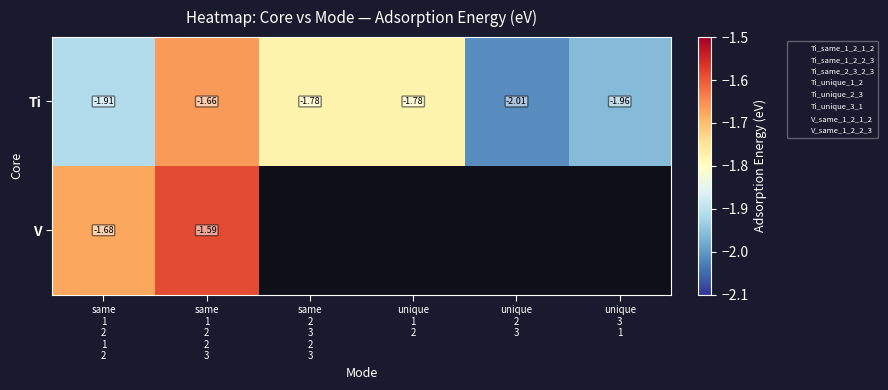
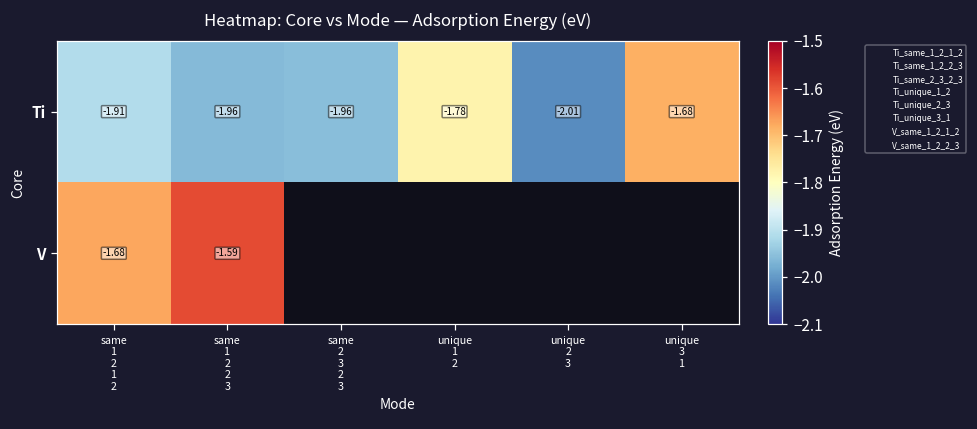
  {
    "Ti": {
-     "same 1 2 2 3": -1.66,
-     "same 2 3 2 3": -1.78,
-     "unique 3 1": -1.96
+     "same 1 2 2 3": -1.96,
+     "same 2 3 2 3": -1.96,
+     "unique 3 1": -1.68
    }
  }
